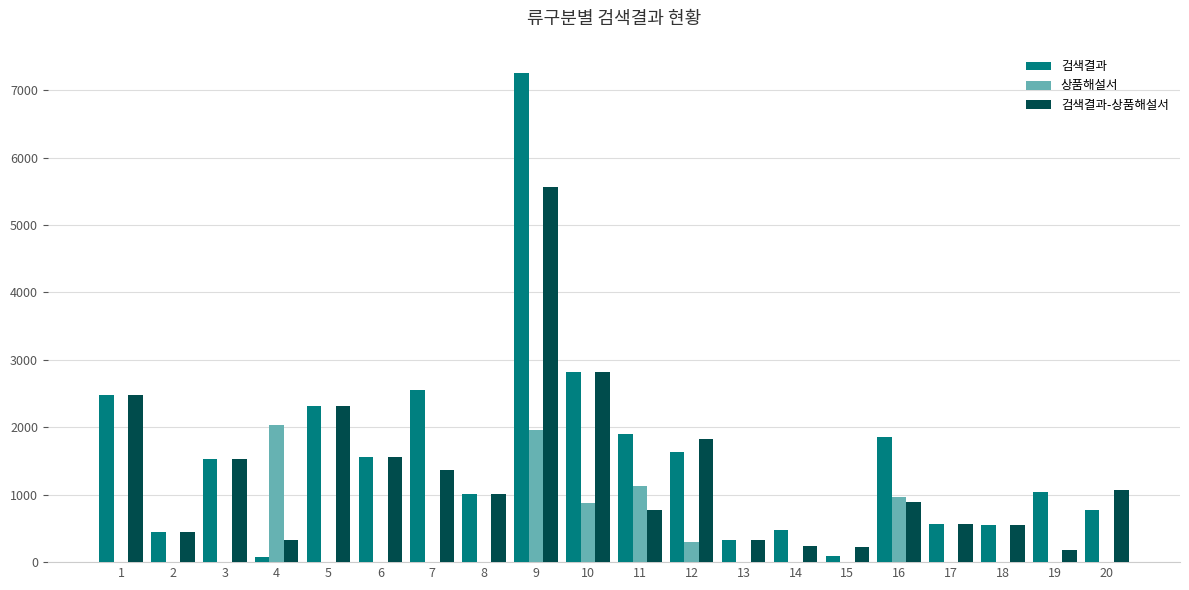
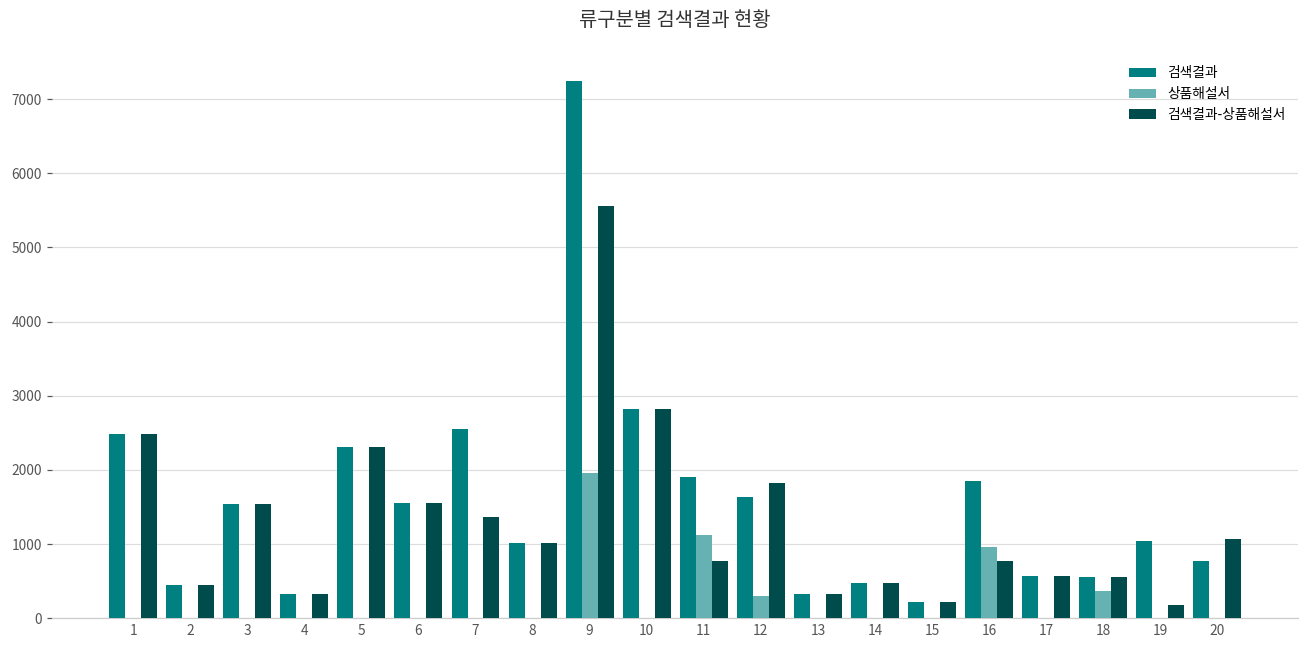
  {
    "검색결과": {
      "1": 2500,
      "2": 500,
      "3": 1500,
-     "4": 100,
+     "4": 300,
      "5": 2300,
      "6": 1600,
      "7": 2600,
      "8": 1000,
      "9": 7200,
      "10": 2800,
      "11": 1900,
      "12": 1600,
      "13": 300,
      "14": 500,
-     "15": 100,
+     "15": 200,
      "16": 1900,
      "17": 600,
      "18": 600,
      "19": 1000,
      "20": 800
    },
    "상품해설서": {
      "1": 0,
      "2": 0,
      "3": 0,
-     "4": 2000,
+     "4": 0,
      "5": 0,
      "6": 0,
      "7": 0,
      "8": 0,
      "9": 2000,
-     "10": 900,
+     "10": 0,
      "11": 1100,
      "12": 300,
      "13": 0,
      "14": 0,
      "15": 0,
      "16": 1000,
      "17": 0,
-     "18": 0,
+     "18": 400,
      "19": 0,
      "20": 0
    },
    "검색결과-상품해설서": {
      "1": 2500,
      "2": 500,
      "3": 1500,
      "4": 300,
      "5": 2300,
      "6": 1600,
      "7": 1400,
      "8": 1000,
      "9": 5600,
      "10": 2800,
      "11": 800,
      "12": 1800,
      "13": 300,
-     "14": 200,
+     "14": 500,
      "15": 200,
-     "16": 900,
+     "16": 800,
      "17": 600,
      "18": 600,
      "19": 200,
      "20": 1100
    }
  }
